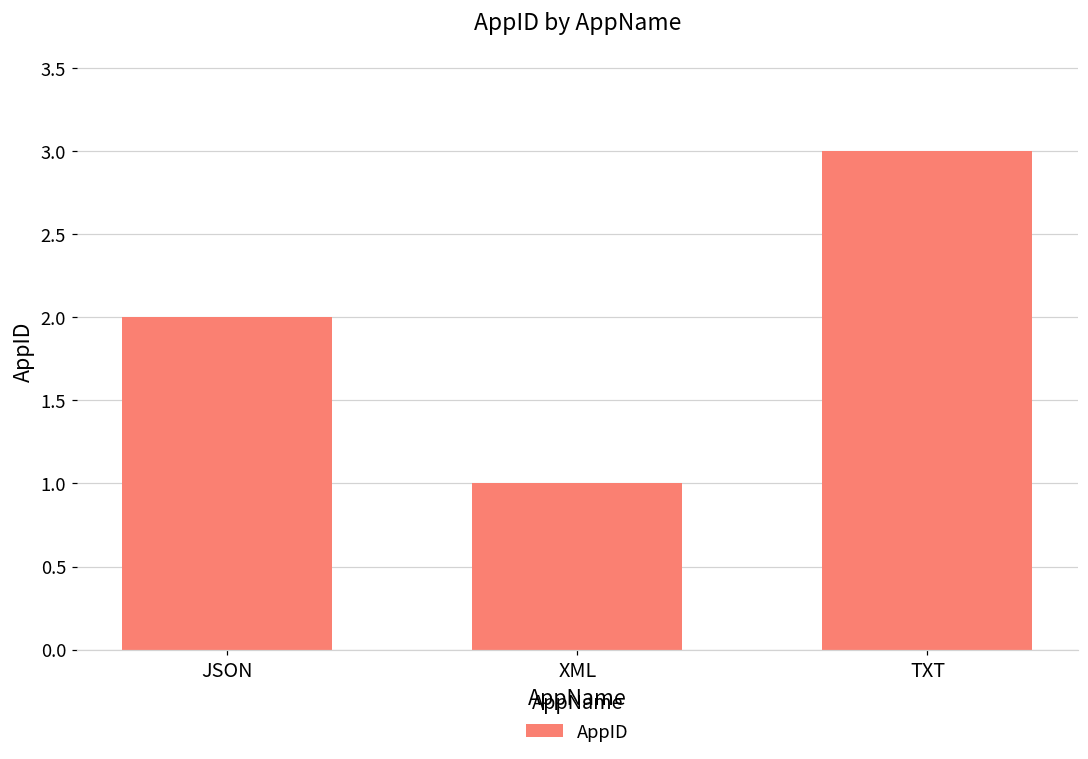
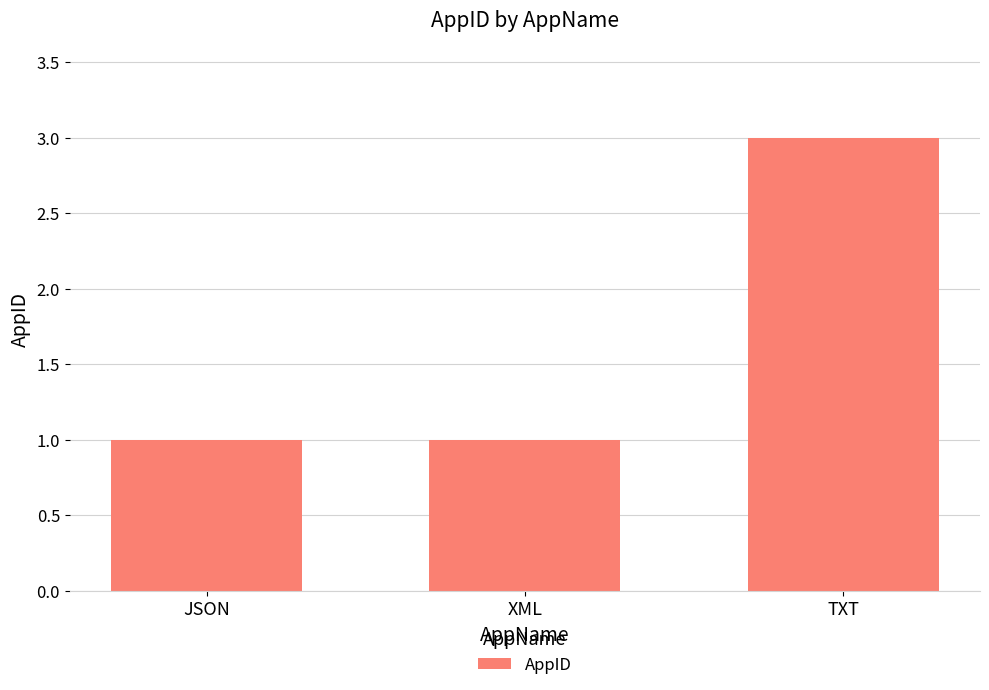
  {
-   "JSON": 2,
+   "JSON": 1,
    "XML": 1,
    "TXT": 3
  }
